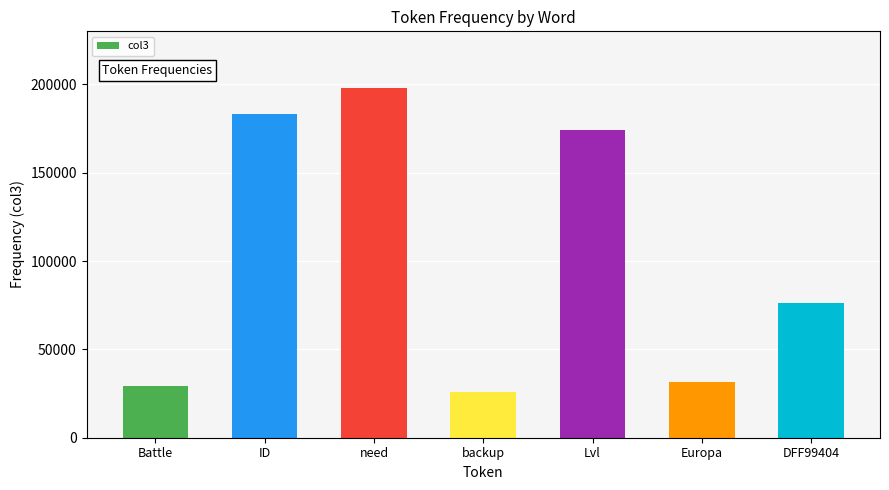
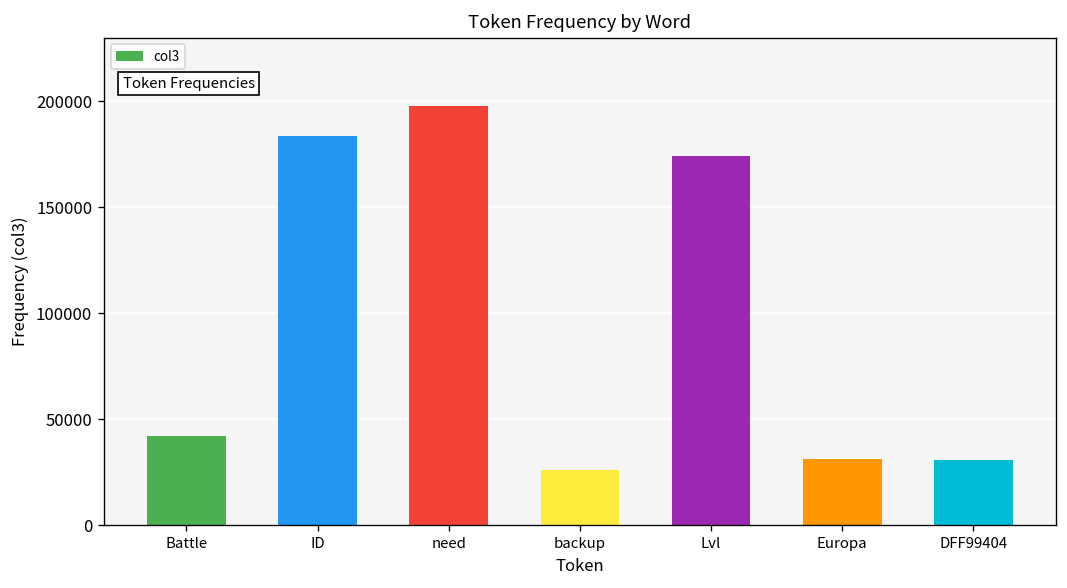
  {
-   "Battle": 29000,
+   "Battle": 42000,
    "ID": 183000,
    "need": 198000,
    "backup": 26000,
    "Lvl": 174000,
    "Europa": 31000,
-   "DFF99404": 76000
+   "DFF99404": 31000
  }
